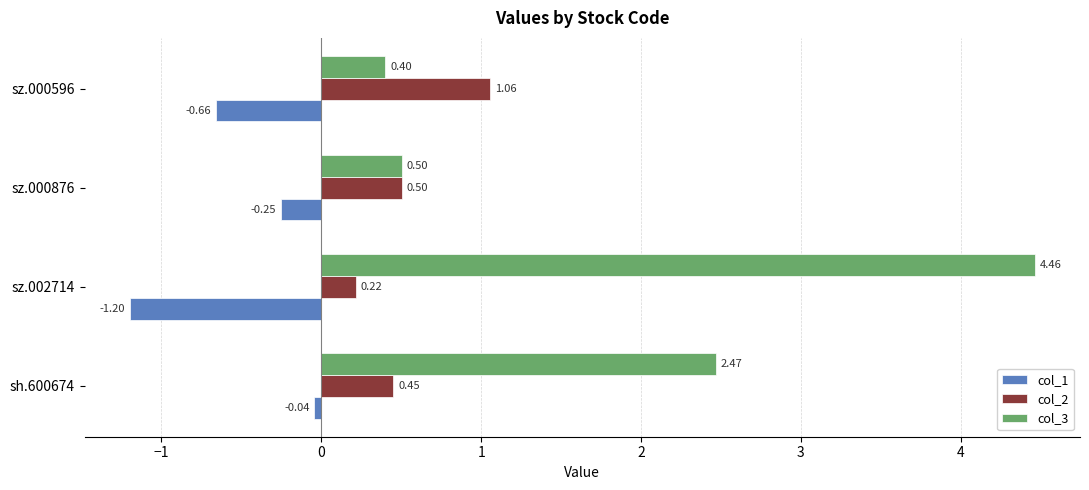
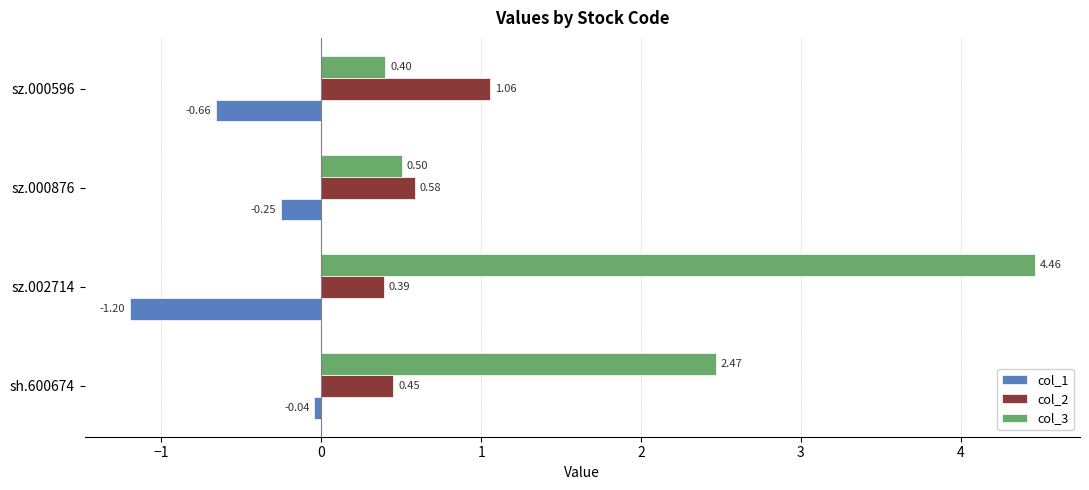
  {
    "col_1": {
      "sz.000596": -0.66,
      "sz.000876": -0.25,
      "sz.002714": -1.20,
      "sh.600674": -0.04
    },
    "col_2": {
      "sz.000596": 1.06,
-     "sz.000876": 0.50,
-     "sz.002714": 0.22,
+     "sz.000876": 0.58,
+     "sz.002714": 0.39,
      "sh.600674": 0.45
    },
    "col_3": {
      "sz.000596": 0.40,
      "sz.000876": 0.50,
      "sz.002714": 4.46,
      "sh.600674": 2.47
    }
  }
